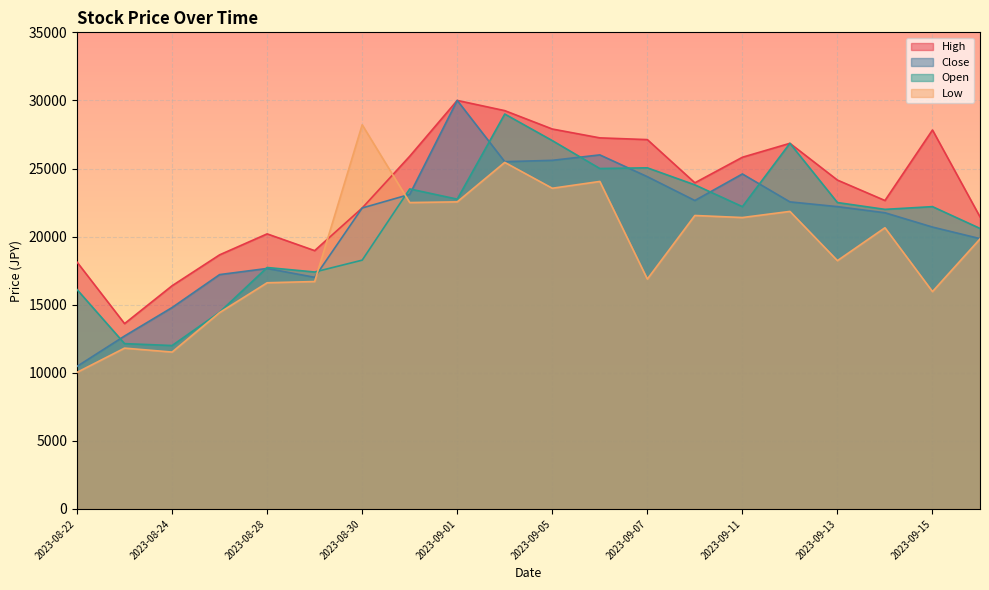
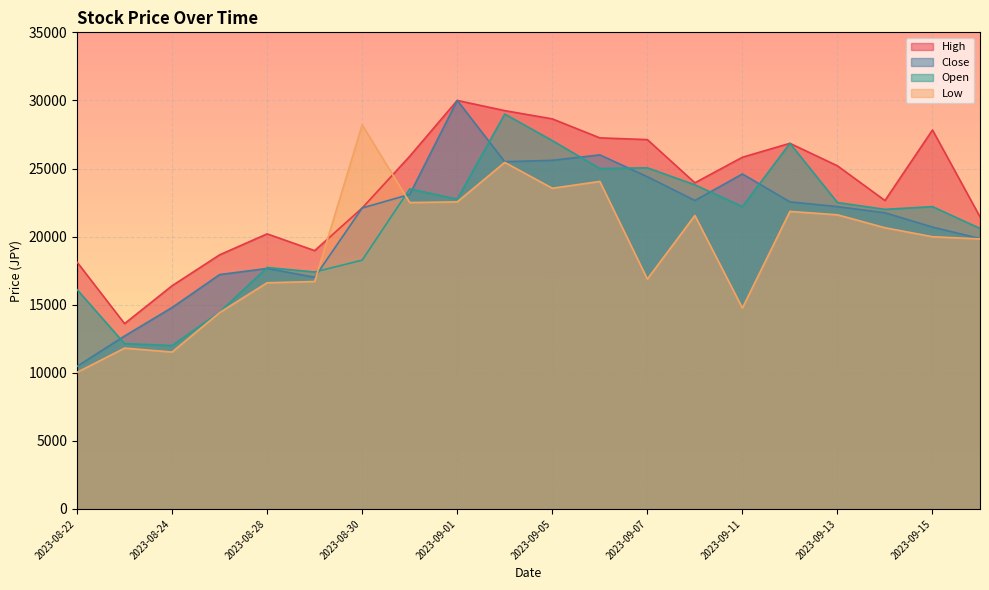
  {
    "High": {
      "2023-08-22": 18100,
      "2023-08-24": 16400,
      "2023-08-28": 20200,
-     "2023-09-05": 27900,
+     "2023-09-05": 28600,
      "2023-09-07": 27100,
      "2023-09-11": 25800,
-     "2023-09-13": 24200,
+     "2023-09-13": 25200,
      "2023-09-15": 27800
    },
    "Low": {
      "2023-08-22": 10000,
      "2023-08-24": 11500,
      "2023-08-28": 16600,
      "2023-08-30": 28200,
      "2023-09-01": 22600,
      "2023-09-05": 23600,
      "2023-09-07": 16900,
-     "2023-09-11": 21400,
-     "2023-09-13": 18200,
-     "2023-09-15": 16000
+     "2023-09-11": 14800,
+     "2023-09-13": 21600,
+     "2023-09-15": 20000
    }
  }
